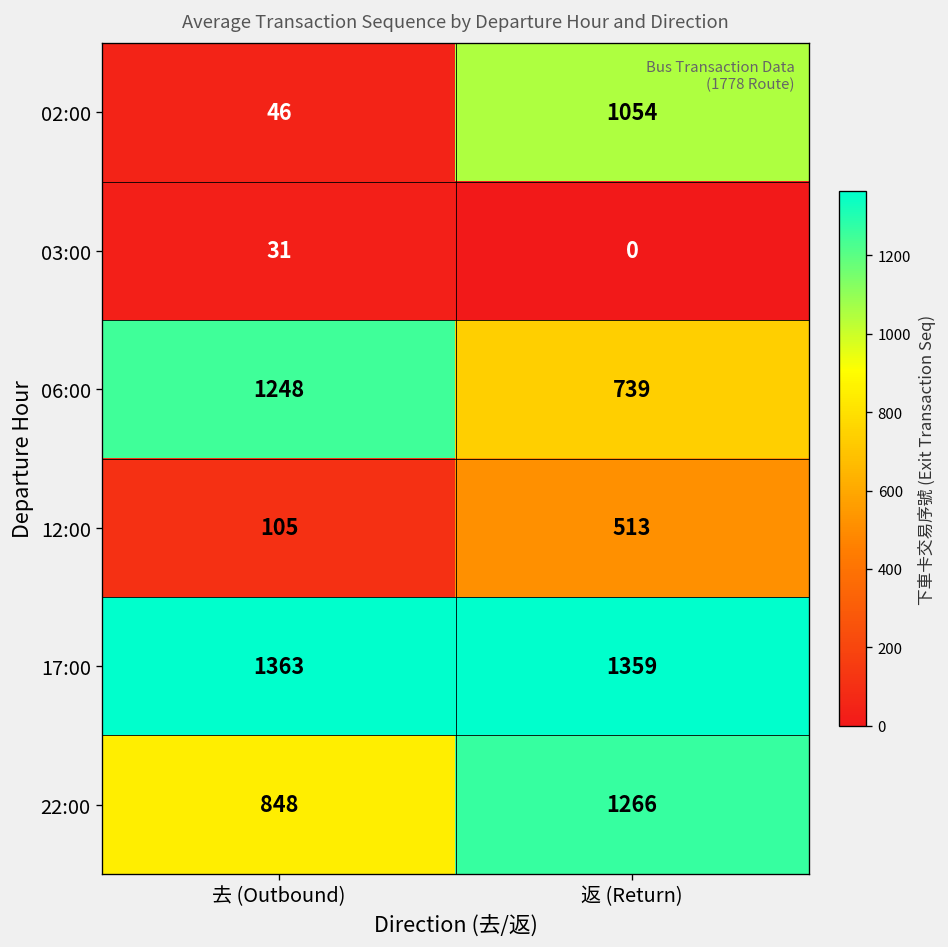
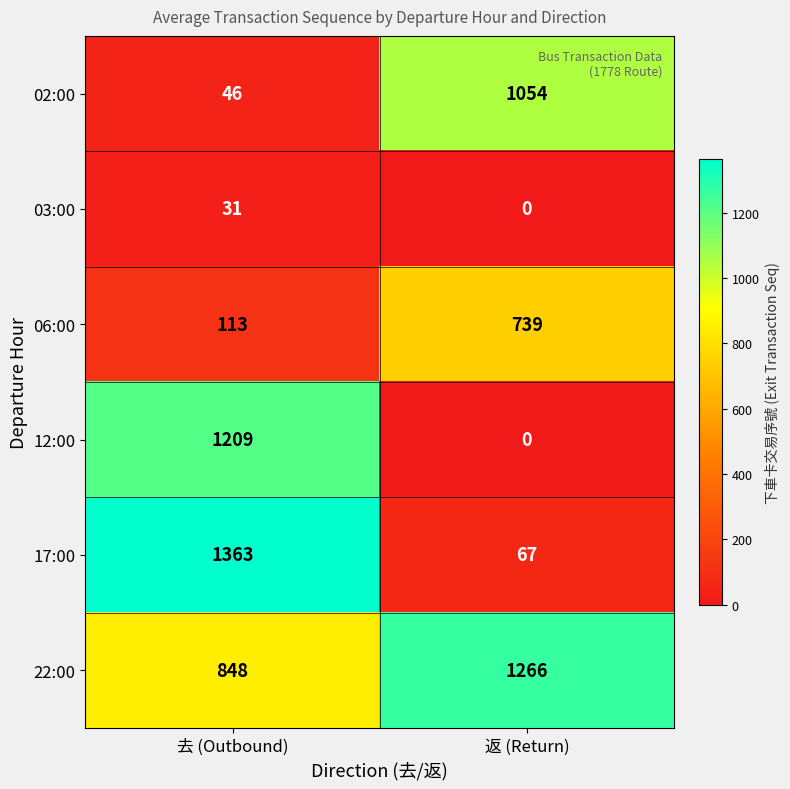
  {
    "02:00": {
      "去 (Outbound)": 46
    },
    "03:00": {
      "去 (Outbound)": 31,
      "返 (Return)": 0
    },
    "06:00": {
-     "去 (Outbound)": 1248,
+     "去 (Outbound)": 113,
      "返 (Return)": 739
    },
    "12:00": {
-     "去 (Outbound)": 105,
-     "返 (Return)": 513
+     "去 (Outbound)": 1209,
+     "返 (Return)": 0
    },
    "17:00": {
      "去 (Outbound)": 1363,
-     "返 (Return)": 1359
+     "返 (Return)": 67
    },
    "22:00": {
      "去 (Outbound)": 848,
      "返 (Return)": 1266
    }
  }
